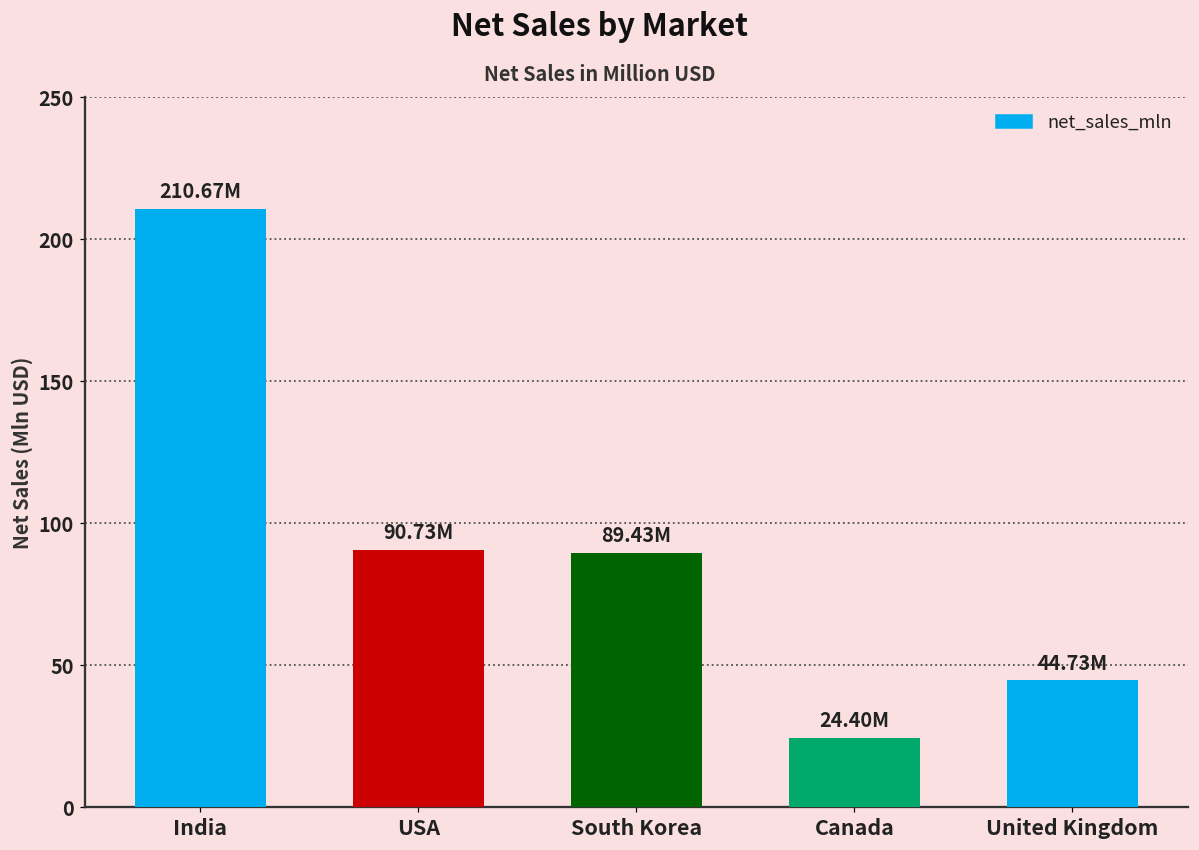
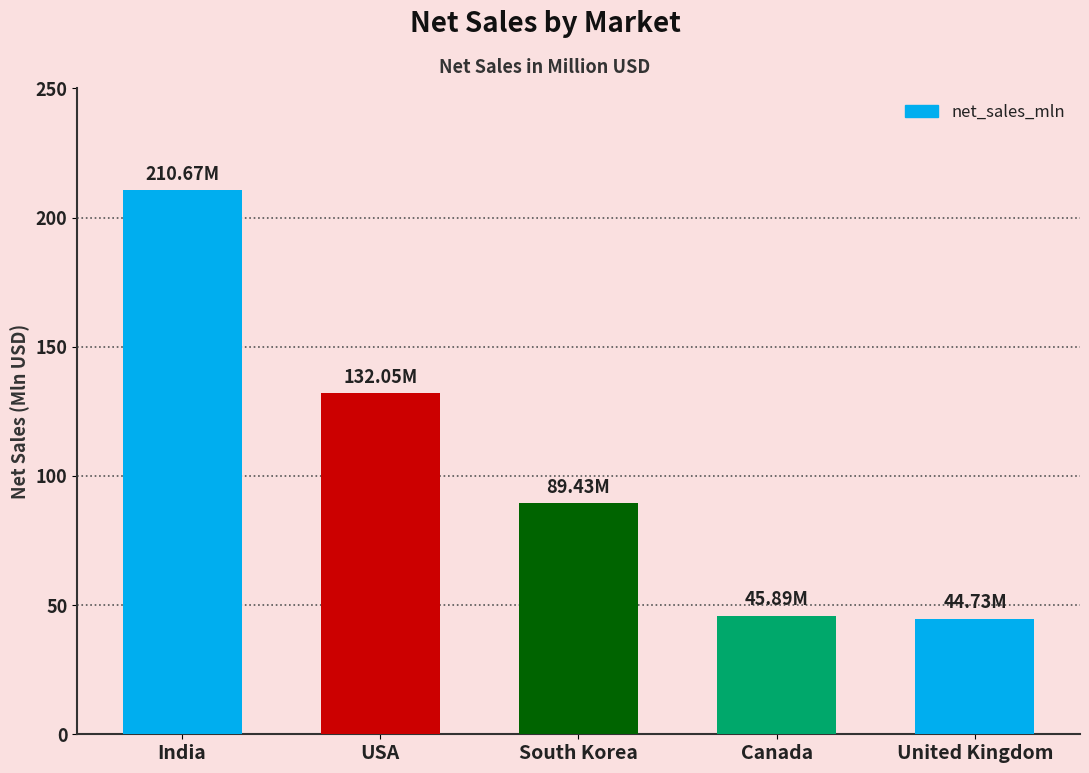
  {
    "India": "210.67M",
-   "USA": "90.73M",
+   "USA": "132.05M",
    "South Korea": "89.43M",
-   "Canada": "24.40M",
+   "Canada": "45.89M",
    "United Kingdom": "44.73M"
  }
